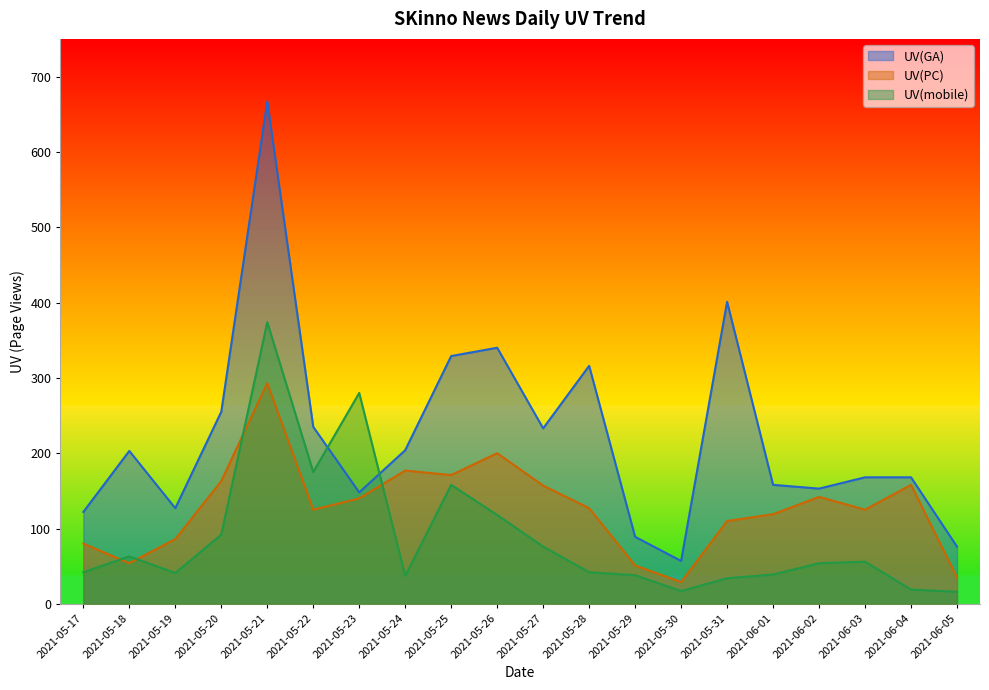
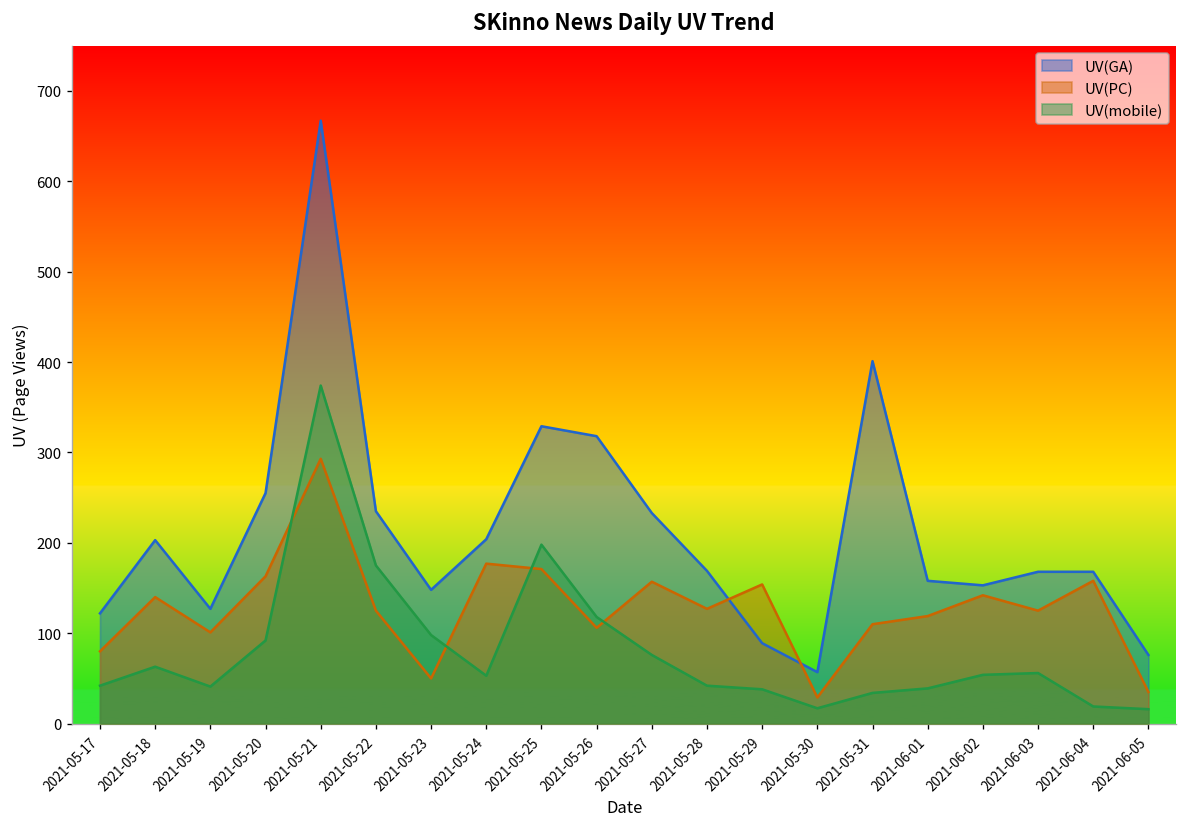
  {
    "UV(GA)": {
      "2021-05-17": 120,
      "2021-05-18": 200,
      "2021-05-19": 130,
      "2021-05-20": 260,
      "2021-05-21": 670,
      "2021-05-22": 240,
      "2021-05-23": 150,
      "2021-05-24": 200,
      "2021-05-25": 330,
-     "2021-05-26": 340,
+     "2021-05-26": 320,
      "2021-05-27": 230,
-     "2021-05-28": 320,
+     "2021-05-28": 170,
      "2021-05-29": 90,
      "2021-05-30": 60,
      "2021-05-31": 400,
      "2021-06-01": 160,
      "2021-06-02": 150,
      "2021-06-03": 170,
      "2021-06-04": 170,
      "2021-06-05": 80
    },
    "UV(PC)": {
      "2021-05-17": 80,
-     "2021-05-18": 50,
-     "2021-05-19": 90,
+     "2021-05-18": 140,
+     "2021-05-19": 100,
      "2021-05-20": 160,
      "2021-05-21": 290,
      "2021-05-22": 130,
-     "2021-05-23": 140,
+     "2021-05-23": 50,
      "2021-05-24": 180,
      "2021-05-25": 170,
-     "2021-05-26": 200,
+     "2021-05-26": 110,
      "2021-05-27": 160,
      "2021-05-28": 130,
-     "2021-05-29": 50,
+     "2021-05-29": 150,
      "2021-05-30": 30,
      "2021-05-31": 110,
      "2021-06-01": 120,
      "2021-06-02": 140,
      "2021-06-03": 130,
      "2021-06-04": 160,
      "2021-06-05": 40
    },
    "UV(mobile)": {
      "2021-05-17": 40,
      "2021-05-18": 60,
      "2021-05-19": 40,
      "2021-05-20": 90,
      "2021-05-21": 370,
      "2021-05-22": 180,
-     "2021-05-23": 280,
-     "2021-05-24": 40,
-     "2021-05-25": 160,
+     "2021-05-23": 100,
+     "2021-05-24": 50,
+     "2021-05-25": 200,
      "2021-05-26": 120,
      "2021-05-27": 80,
      "2021-05-28": 40,
      "2021-05-29": 40,
      "2021-05-30": 20,
      "2021-05-31": 30,
      "2021-06-01": 40,
      "2021-06-02": 50,
      "2021-06-03": 60,
      "2021-06-04": 20,
      "2021-06-05": 20
    }
  }
